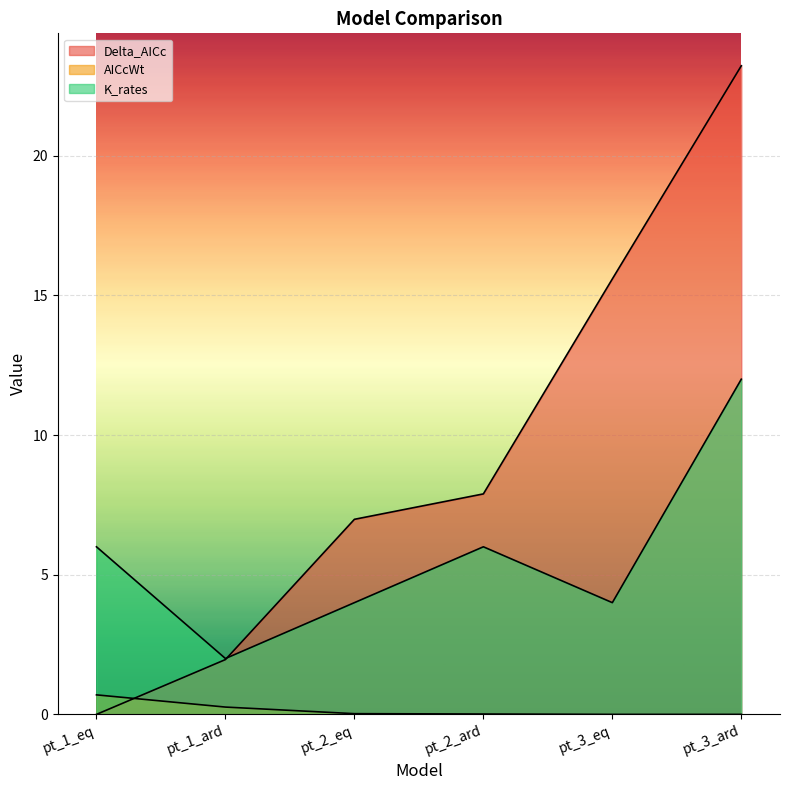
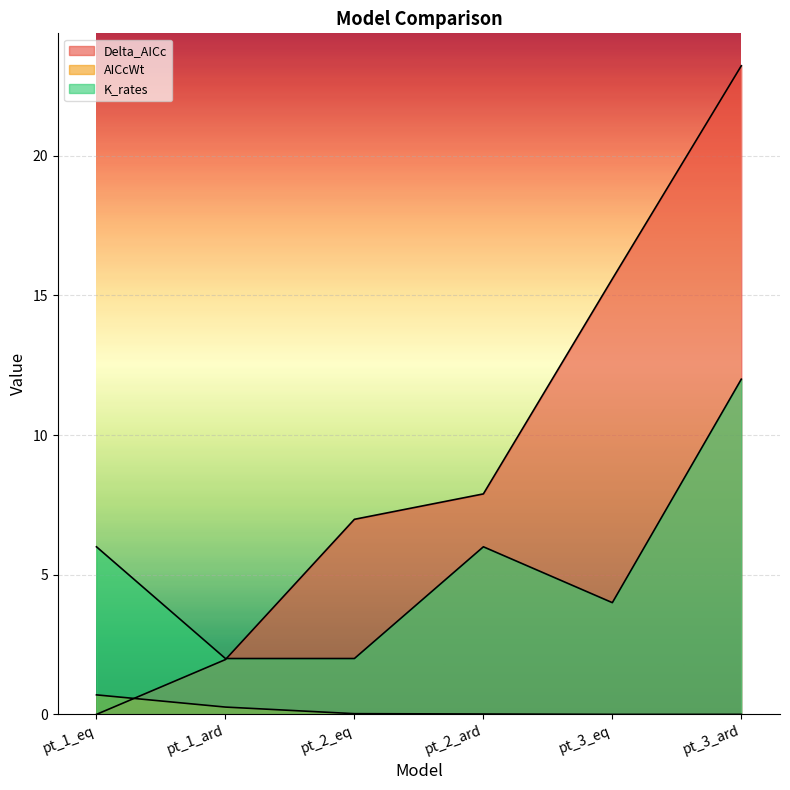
  {
    "Delta_AICc": {
      "pt_1_eq": 0,
      "pt_2_eq": 7,
      "pt_2_ard": 7.9,
      "pt_3_eq": 15.6,
      "pt_3_ard": 23.2
    },
    "AICcWt": {
      "pt_1_eq": 0.7,
      "pt_1_ard": 0.3,
      "pt_2_eq": 0,
      "pt_2_ard": 0,
      "pt_3_eq": 0,
      "pt_3_ard": 0
    },
    "K_rates": {
      "pt_1_eq": 6,
-     "pt_2_eq": 4,
+     "pt_2_eq": 2,
      "pt_2_ard": 6,
      "pt_3_eq": 4,
      "pt_3_ard": 12
    }
  }
